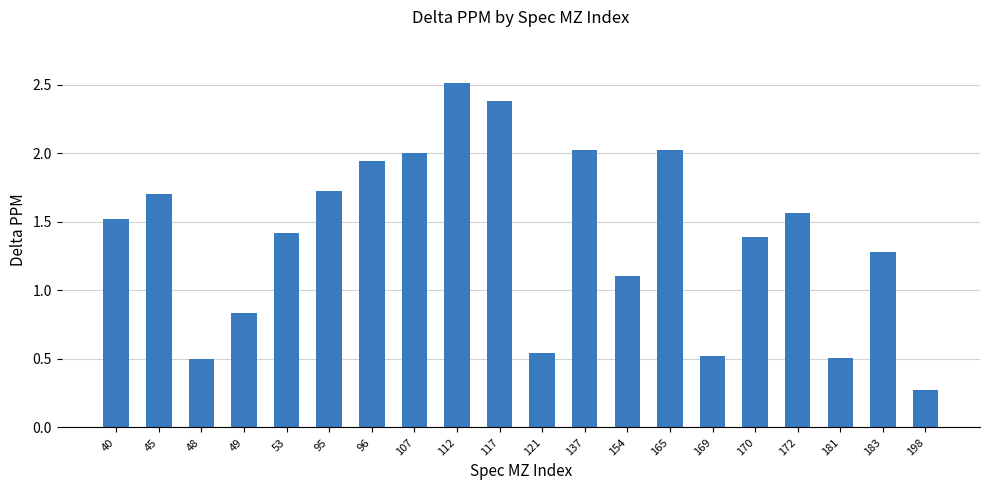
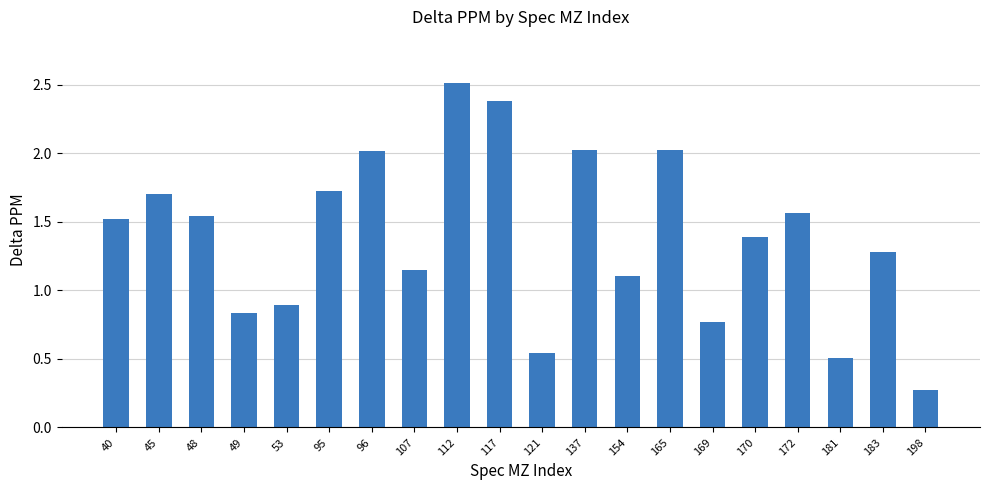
  {
    "40": 1.52,
    "45": 1.70,
-   "48": 0.50,
+   "48": 1.54,
    "49": 0.84,
-   "53": 1.42,
+   "53": 0.89,
    "95": 1.72,
-   "96": 1.95,
-   "107": 2.00,
+   "96": 2.02,
+   "107": 1.15,
    "112": 2.51,
    "117": 2.39,
    "121": 0.54,
    "137": 2.02,
    "154": 1.11,
    "165": 2.02,
-   "169": 0.52,
+   "169": 0.77,
    "170": 1.39,
    "172": 1.56,
    "181": 0.51,
    "183": 1.28,
    "198": 0.27
  }
